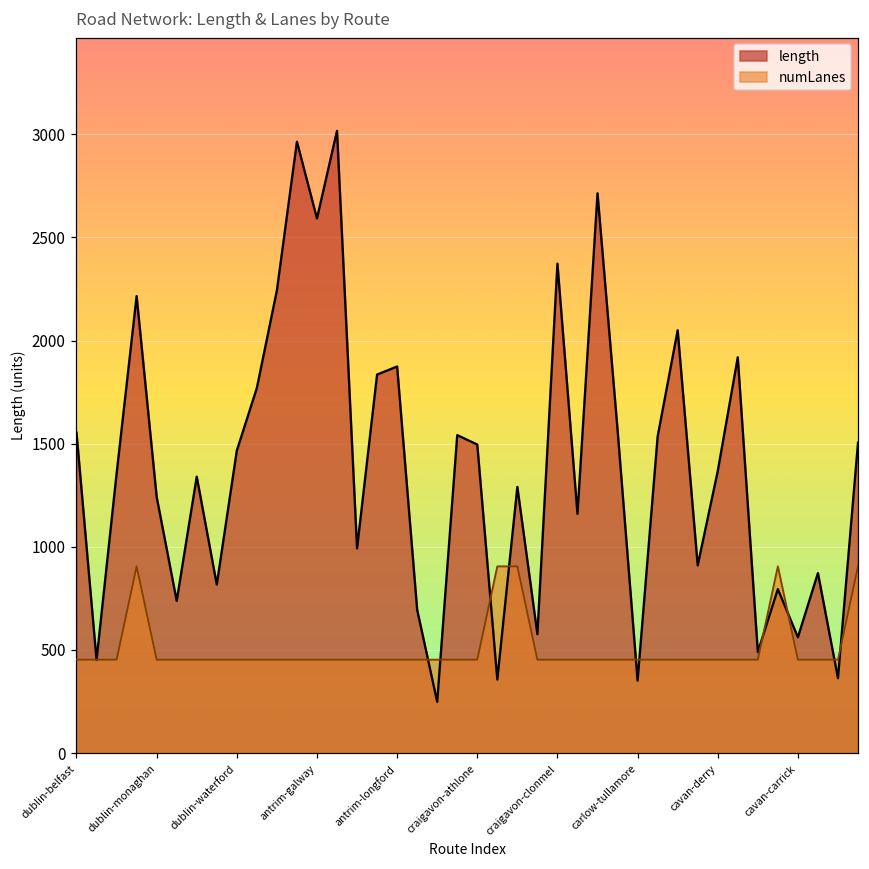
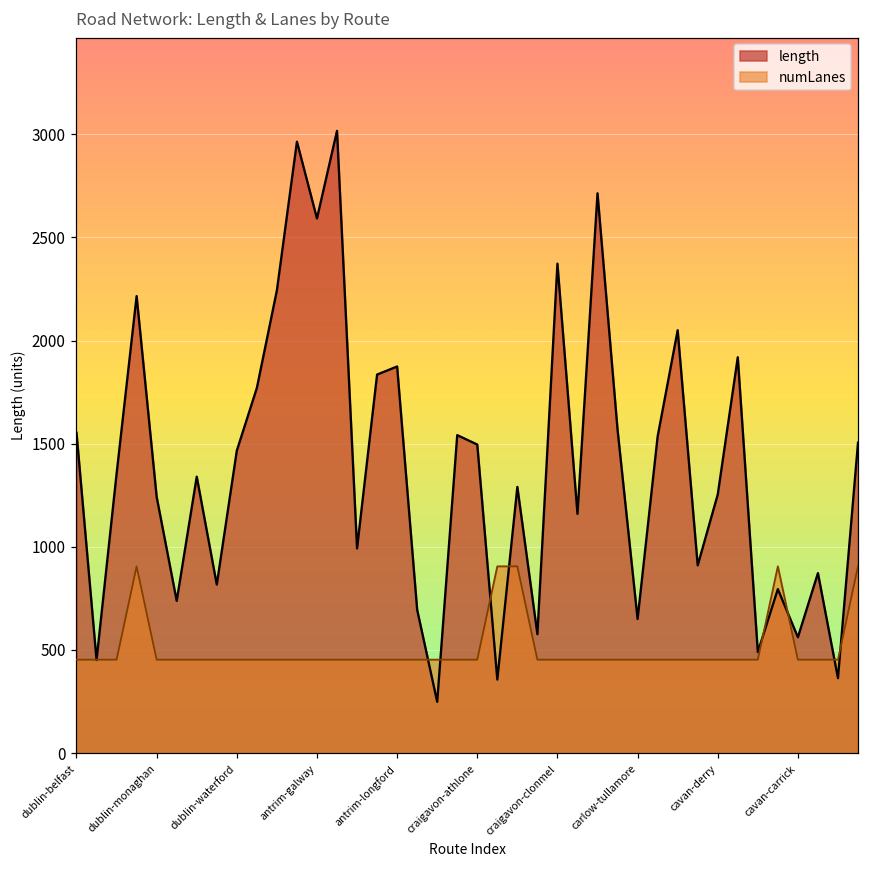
  {
    "length": {
      "dublin-belfast": 1550,
      "dublin-monaghan": 1240,
      "dublin-waterford": 1470,
      "antrim-galway": 2590,
      "antrim-longford": 1870,
      "craigavon-athlone": 1500,
      "craigavon-clonmel": 2370,
-     "carlow-tullamore": 350,
-     "cavan-derry": 1370,
+     "carlow-tullamore": 650,
+     "cavan-derry": 1250,
      "cavan-carrick": 560
    },
    "numLanes": {
      "dublin-belfast": 450,
      "dublin-monaghan": 450,
      "dublin-waterford": 450,
      "antrim-galway": 450,
      "antrim-longford": 450,
      "craigavon-athlone": 450,
      "craigavon-clonmel": 450,
      "carlow-tullamore": 450,
      "cavan-derry": 450,
      "cavan-carrick": 450
    }
  }
